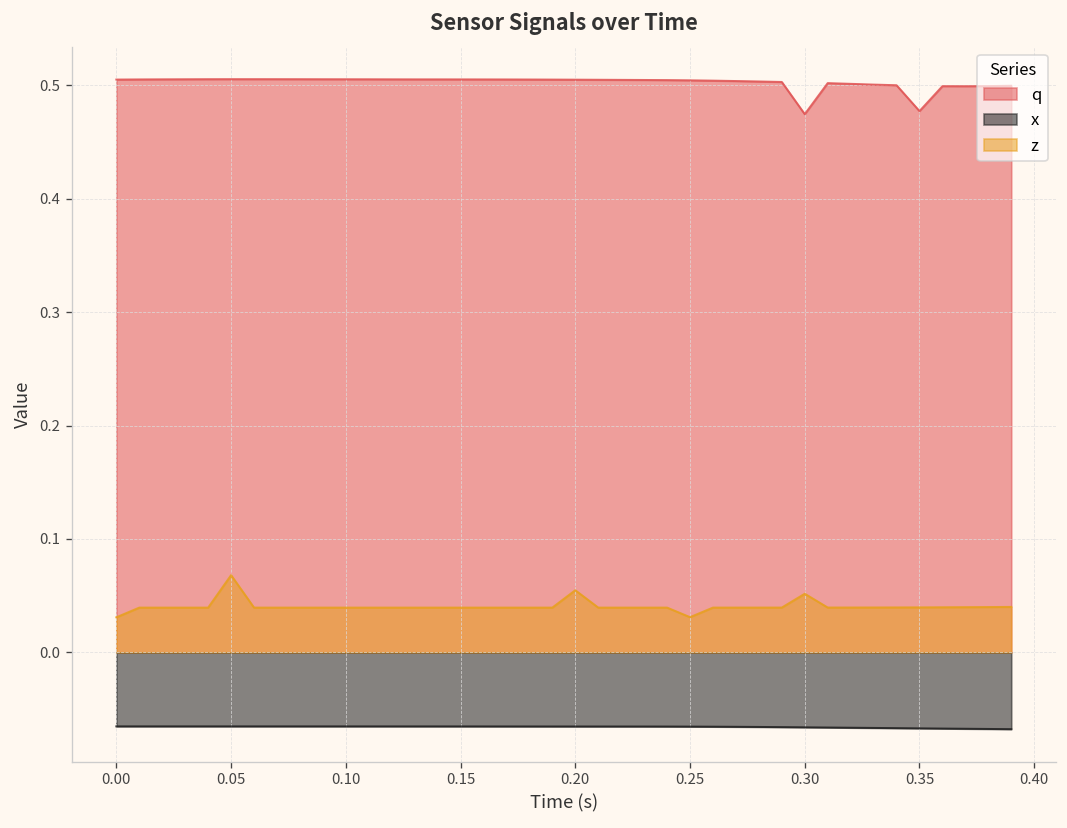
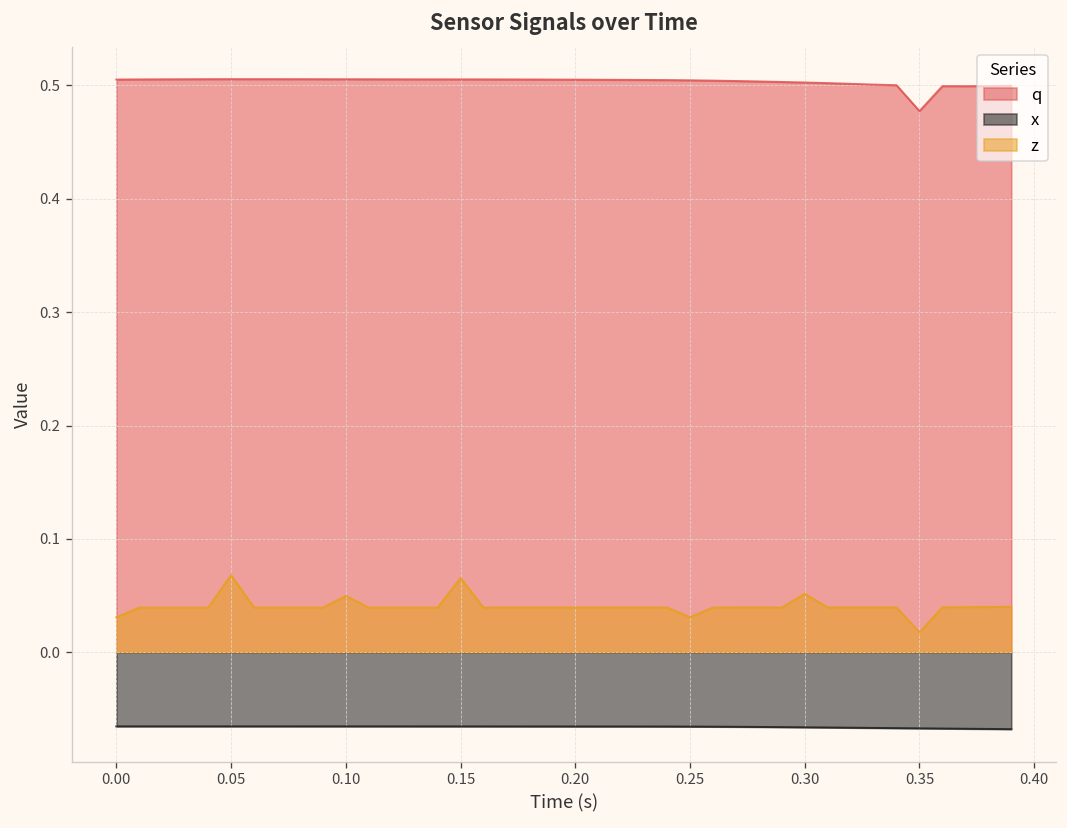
  {
    "q": {
      "0.00": 0.51,
      "0.05": 0.51,
      "0.10": 0.51,
      "0.15": 0.51,
      "0.20": 0.50,
      "0.25": 0.50,
-     "0.30": 0.47,
+     "0.30": 0.50,
      "0.35": 0.48
    },
    "z": {
      "0.00": 0.03,
      "0.05": 0.07,
-     "0.10": 0.04,
-     "0.15": 0.04,
-     "0.20": 0.05,
+     "0.10": 0.05,
+     "0.15": 0.07,
+     "0.20": 0.04,
      "0.25": 0.03,
      "0.30": 0.05,
-     "0.35": 0.04
+     "0.35": 0.02
    }
  }
